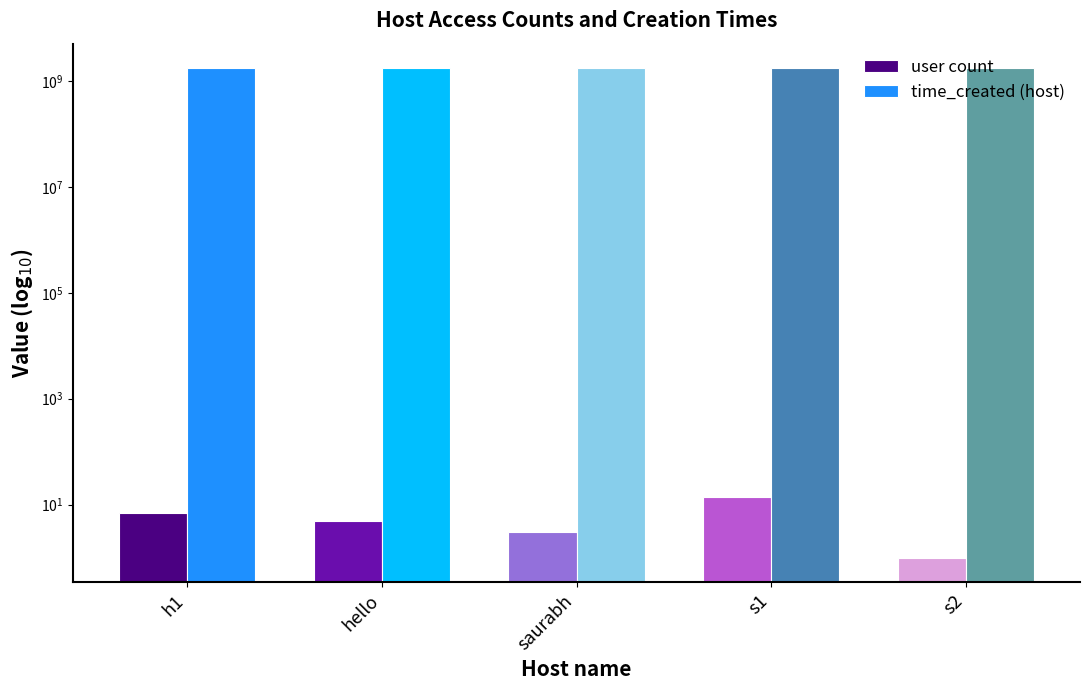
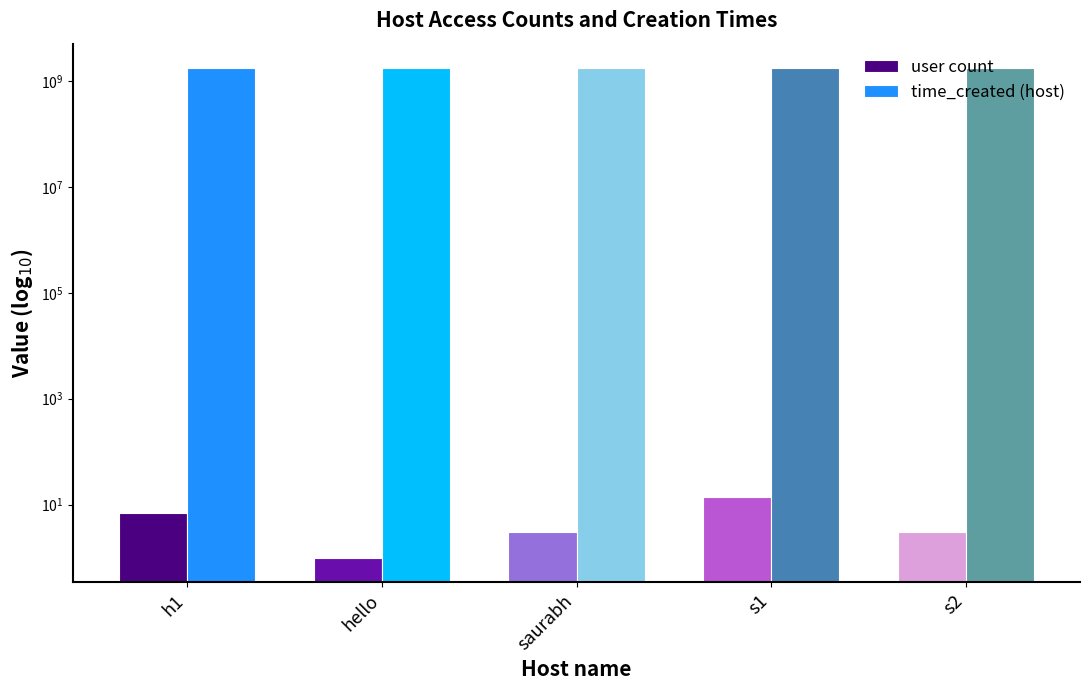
  {
    "user count": {
      "h1": 7,
-     "hello": 5,
+     "hello": 1,
      "saurabh": 3,
      "s1": 14,
-     "s2": 1
+     "s2": 3
    },
    "time_created (host)": {
      "h1": 1700000000,
      "hello": 1700000000,
      "saurabh": 1700000000,
      "s1": 1700000000,
      "s2": 1700000000
    }
  }
